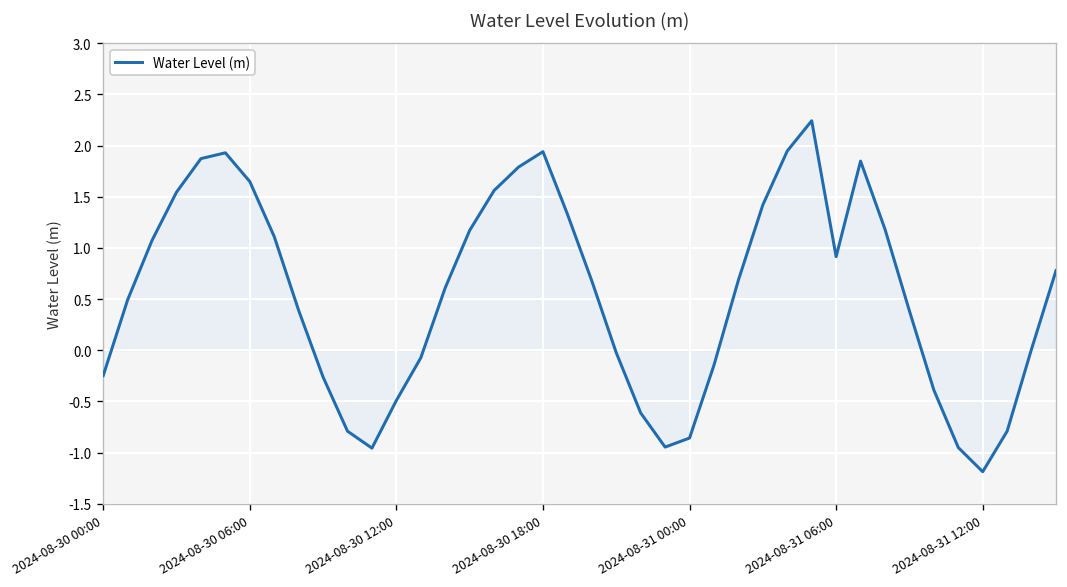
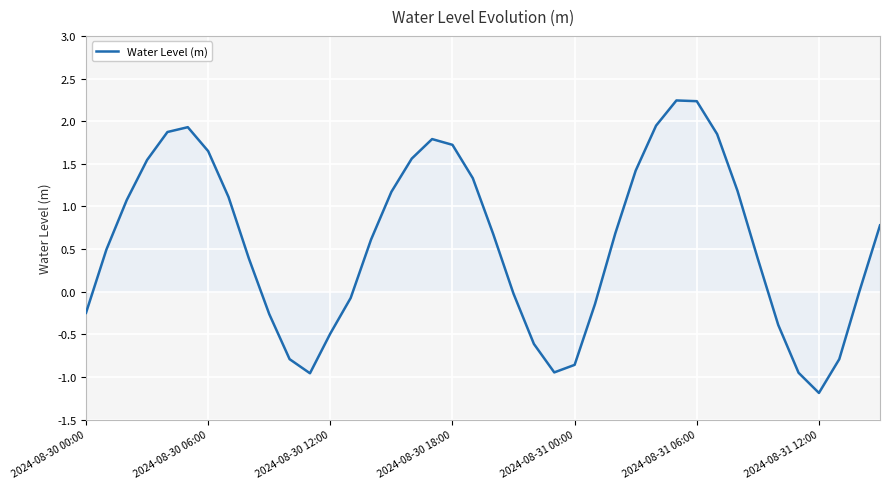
  {
    "Water Level (m)": {
      "2024-08-30 00:00": -0.2,
      "2024-08-30 12:00": -0.5,
-     "2024-08-30 18:00": 1.9,
+     "2024-08-30 18:00": 1.7,
      "2024-08-31 00:00": -0.9,
-     "2024-08-31 06:00": 0.9,
+     "2024-08-31 06:00": 2.2,
      "2024-08-31 12:00": -1.2
    }
  }
